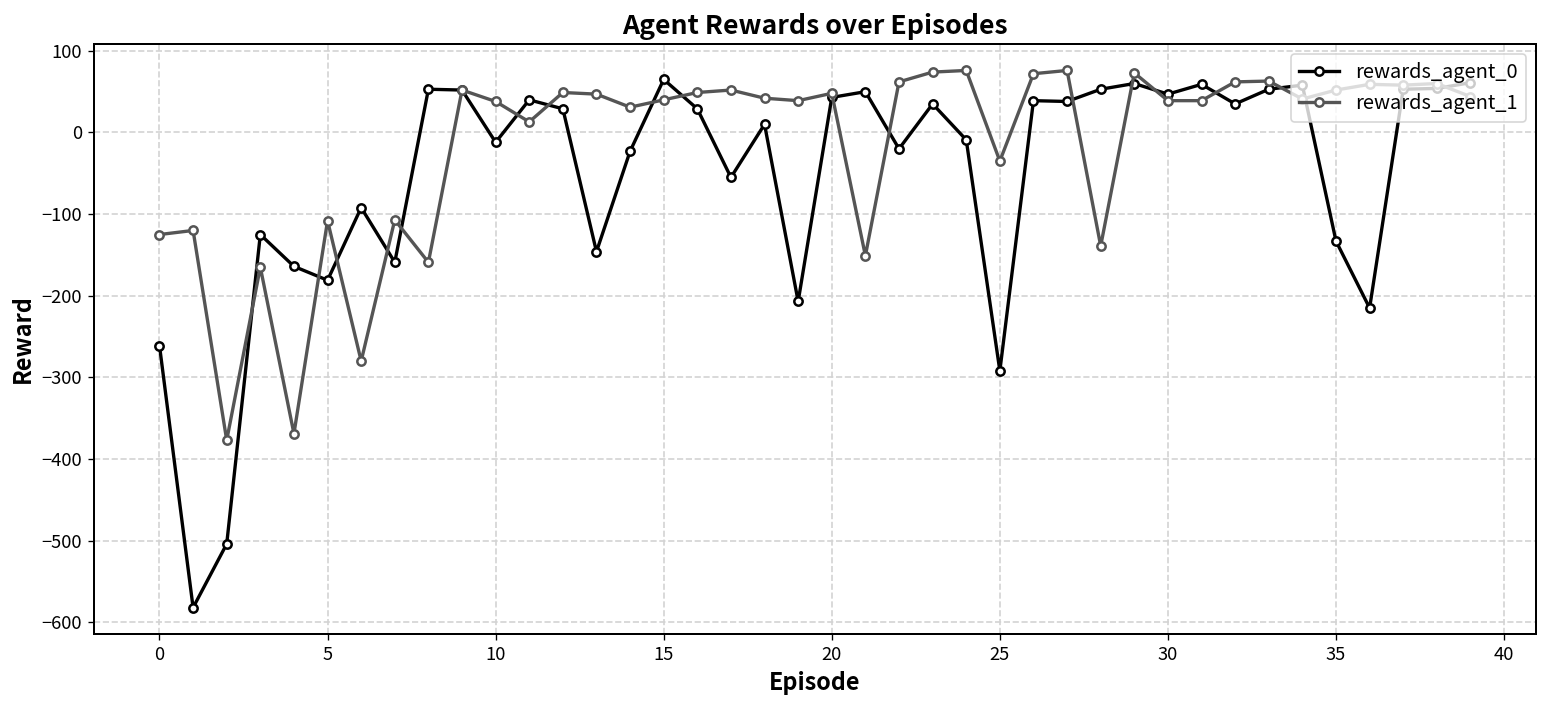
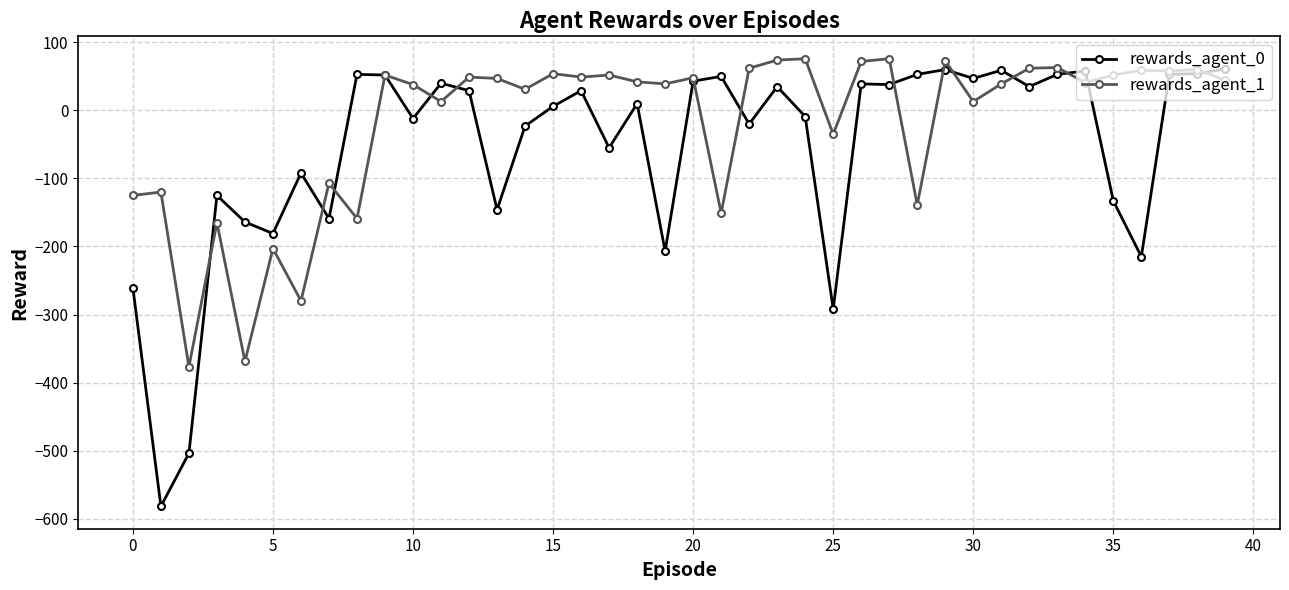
  {
    "rewards_agent_0": {
      "0": -260,
      "5": -180,
      "10": -10,
-     "15": 70,
+     "15": 10,
      "20": 40,
      "25": -290,
      "30": 50,
      "35": -130
    },
    "rewards_agent_1": {
      "0": -130,
-     "5": -110,
+     "5": -200,
      "10": 40,
-     "15": 40,
+     "15": 50,
      "20": 50,
      "25": -40,
-     "30": 40
+     "30": 10
    }
  }
